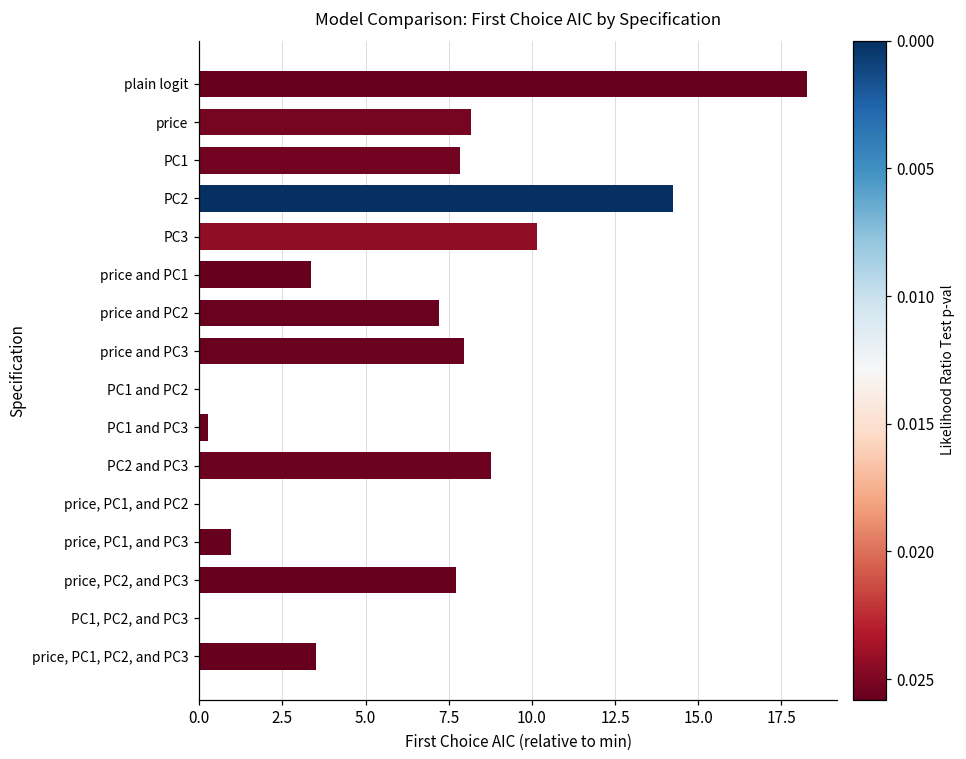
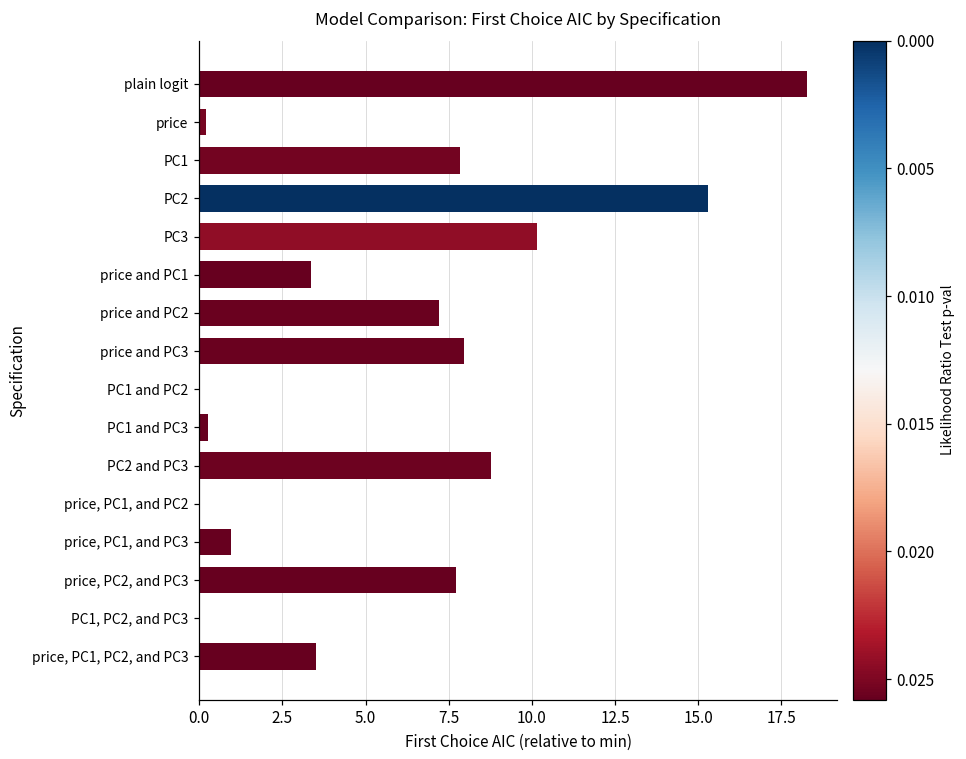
  {
    "plain logit": 18.3,
-   "price": 8.2,
+   "price": 0.2,
    "PC1": 7.9,
-   "PC2": 14.3,
+   "PC2": 15.3,
    "PC3": 10.2,
    "price and PC1": 3.4,
    "price and PC2": 7.2,
    "price and PC3": 7.9,
    "PC1 and PC2": 0.0,
    "PC1 and PC3": 0.3,
    "PC2 and PC3": 8.8,
    "price, PC1, and PC2": 0.0,
    "price, PC1, and PC3": 0.9,
    "price, PC2, and PC3": 7.7,
    "PC1, PC2, and PC3": 0.0,
    "price, PC1, PC2, and PC3": 3.5
  }
